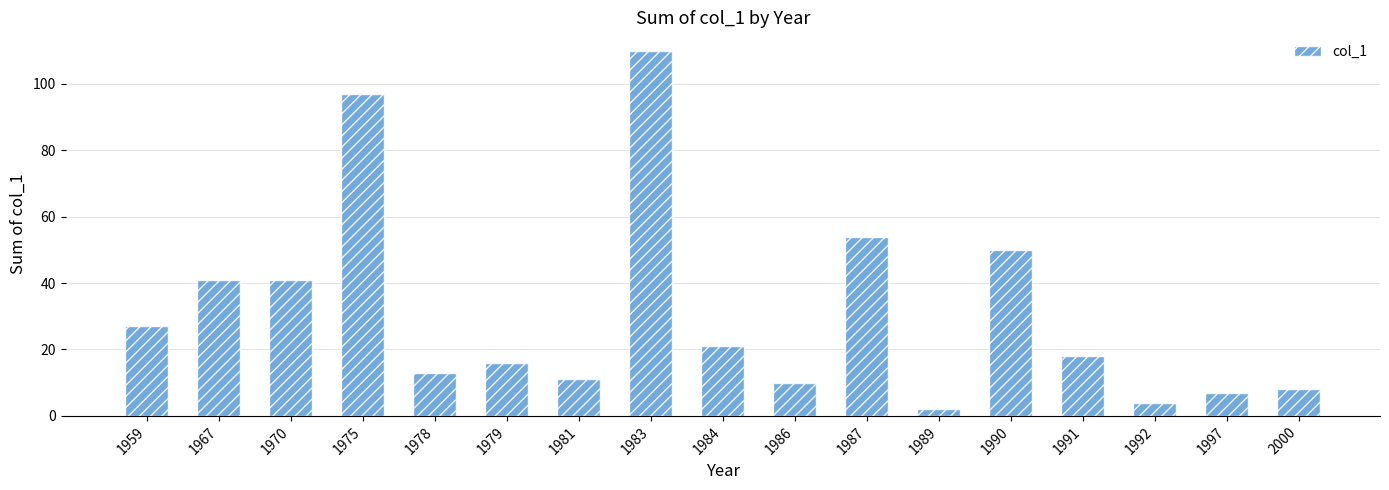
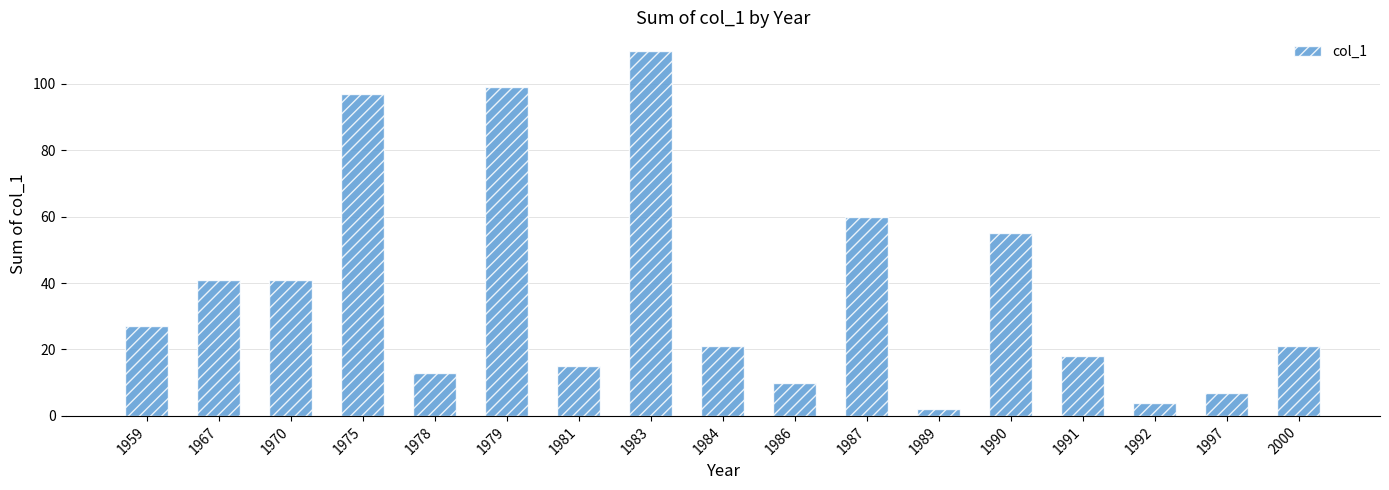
  {
    "1959": 27,
    "1967": 41,
    "1970": 41,
    "1975": 97,
    "1978": 13,
-   "1979": 16,
-   "1981": 11,
+   "1979": 99,
+   "1981": 15,
    "1983": 110,
    "1984": 21,
    "1986": 10,
-   "1987": 54,
+   "1987": 60,
    "1989": 2,
-   "1990": 50,
+   "1990": 55,
    "1991": 18,
    "1992": 4,
    "1997": 7,
-   "2000": 8
+   "2000": 21
  }
